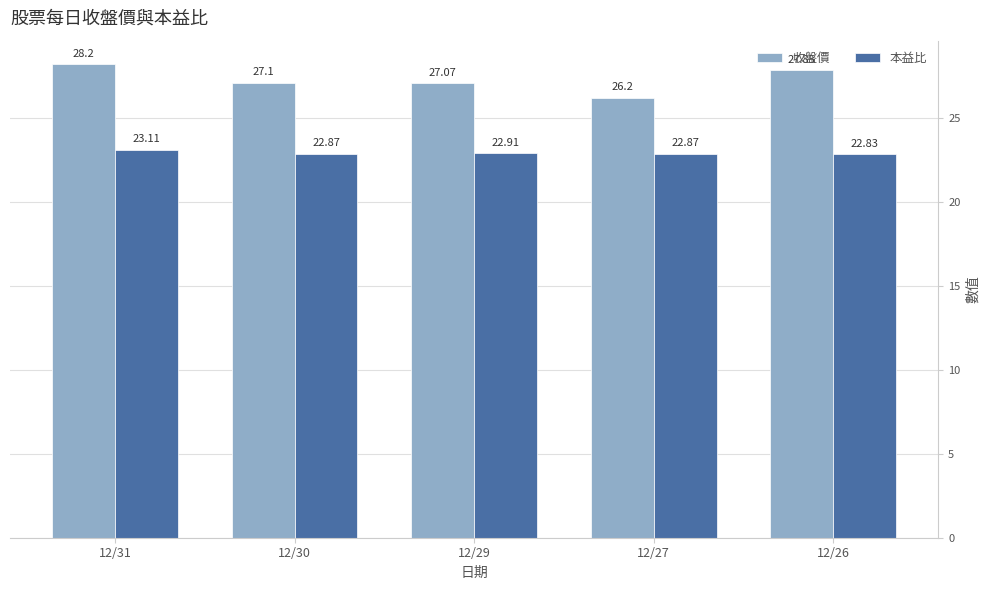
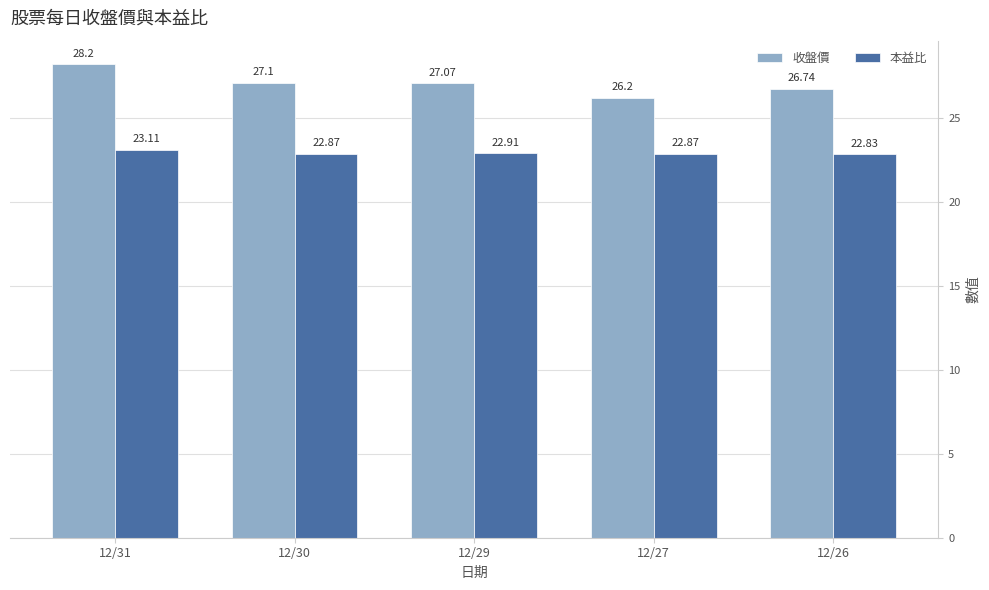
  {
    "收盤價": {
      "12/31": 28.2,
      "12/30": 27.1,
      "12/29": 27.07,
      "12/27": 26.2,
-     "12/26": 27.85
+     "12/26": 26.74
    },
    "本益比": {
      "12/31": 23.11,
      "12/30": 22.87,
      "12/29": 22.91,
      "12/27": 22.87,
      "12/26": 22.83
    }
  }
